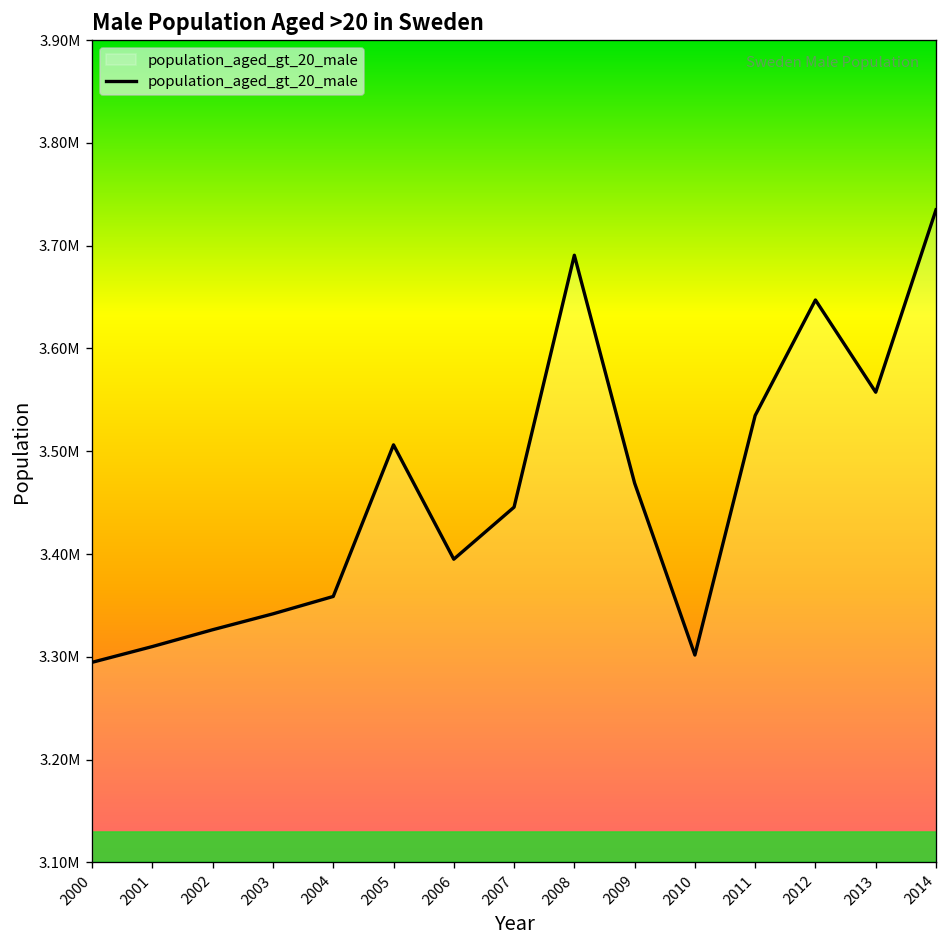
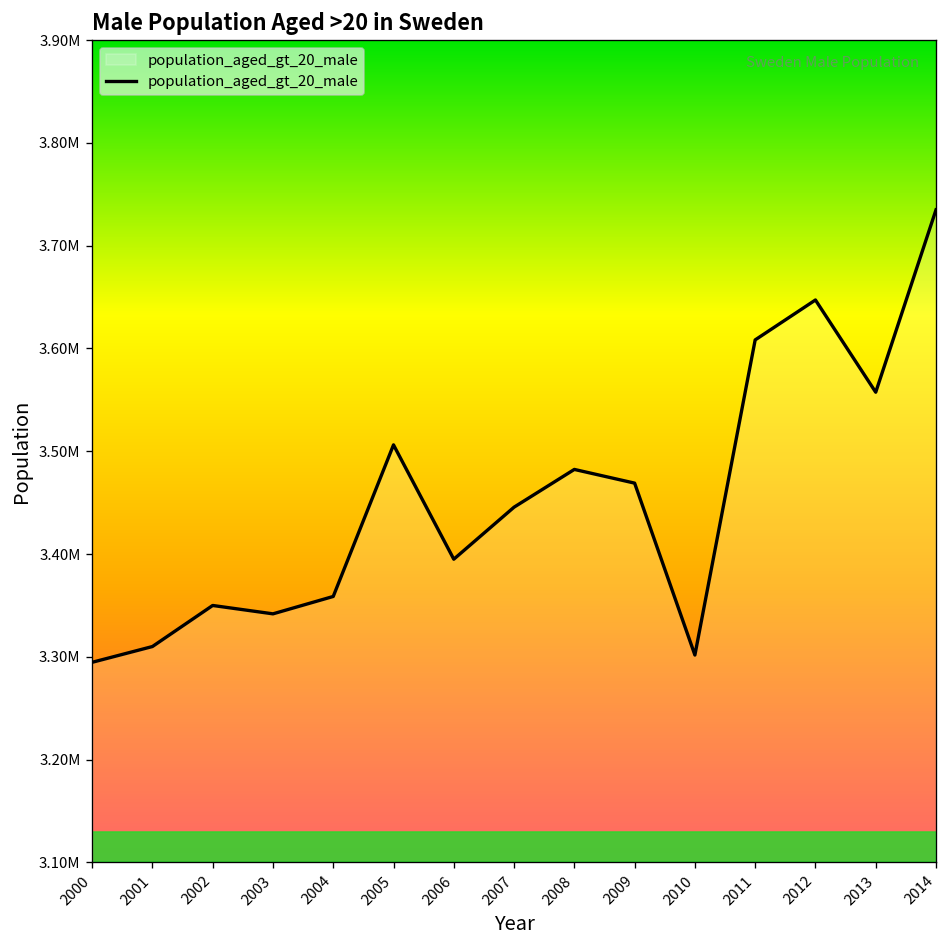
  {
    "2000": 3290000,
    "2001": 3310000,
-   "2002": 3330000,
+   "2002": 3350000,
    "2003": 3340000,
    "2004": 3360000,
    "2005": 3510000,
    "2006": 3390000,
    "2007": 3450000,
-   "2008": 3690000,
+   "2008": 3480000,
    "2009": 3470000,
    "2010": 3300000,
-   "2011": 3530000,
+   "2011": 3610000,
    "2012": 3650000,
    "2013": 3560000,
    "2014": 3730000
  }
